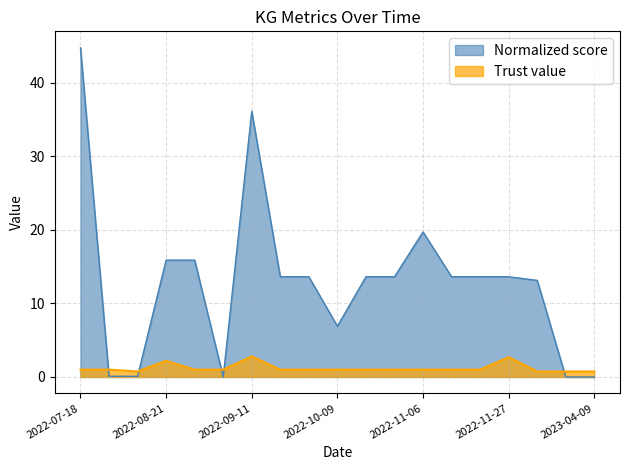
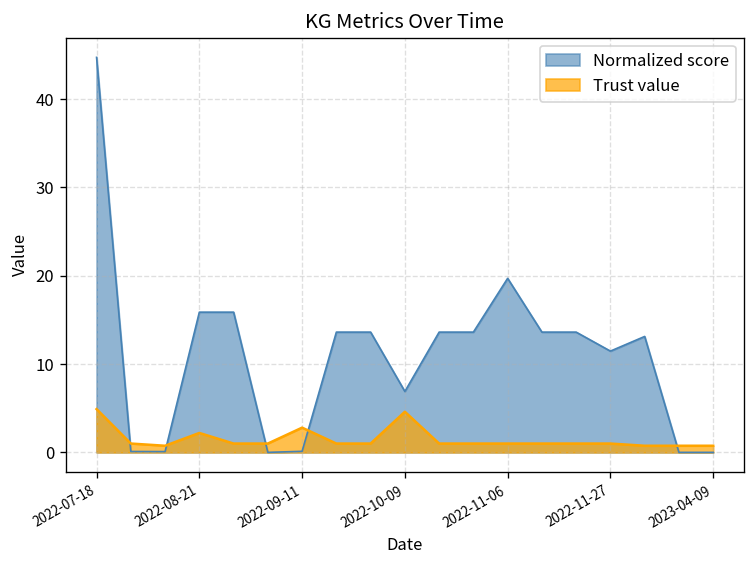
  {
    "Normalized score": {
      "2022-07-18": 45,
      "2022-08-21": 16,
-     "2022-09-11": 36,
+     "2022-09-11": 0,
      "2022-10-09": 7,
      "2022-11-06": 20,
-     "2022-11-27": 14,
+     "2022-11-27": 11,
      "2023-04-09": 0
    },
    "Trust value": {
-     "2022-07-18": 1,
+     "2022-07-18": 5,
      "2022-08-21": 2,
      "2022-09-11": 3,
-     "2022-10-09": 1,
+     "2022-10-09": 5,
      "2022-11-06": 1,
-     "2022-11-27": 3,
+     "2022-11-27": 1,
      "2023-04-09": 1
    }
  }
